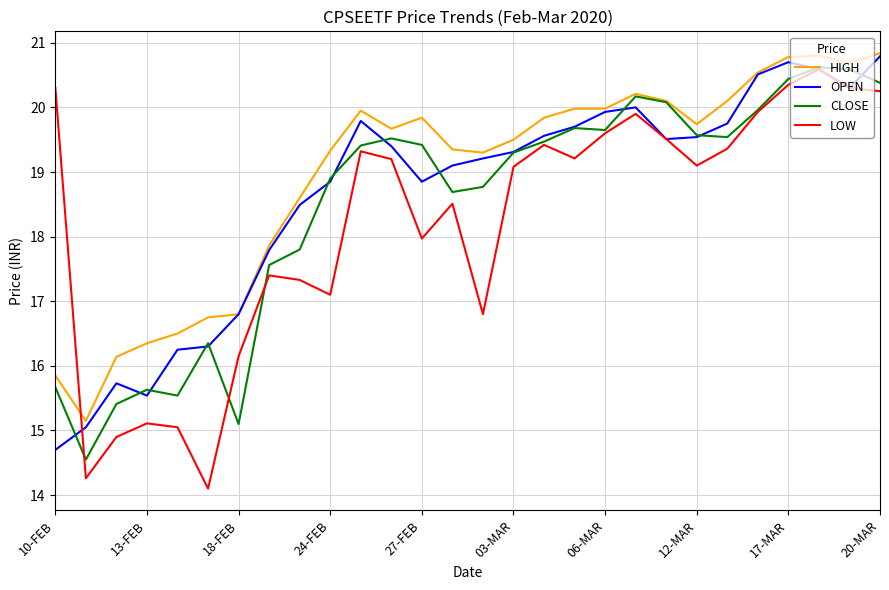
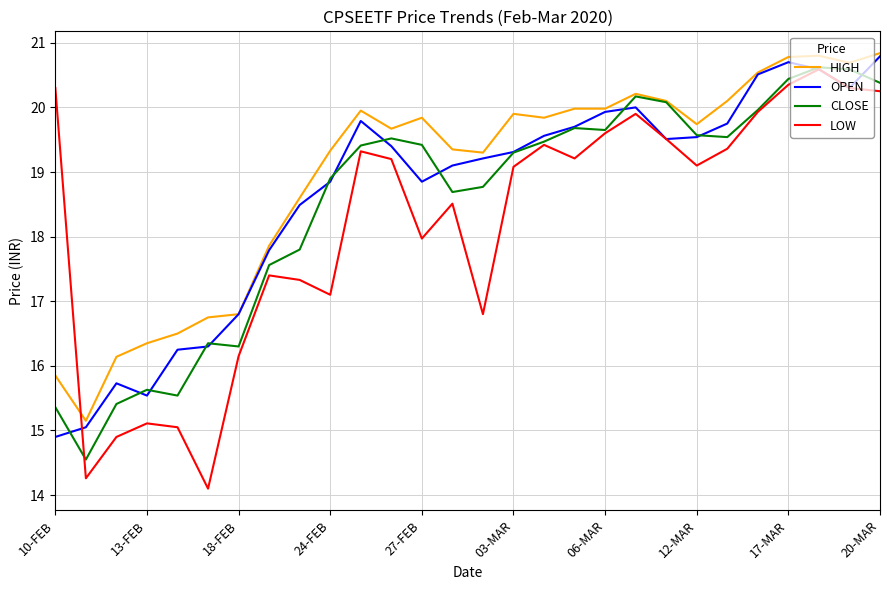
  {
    "HIGH": {
      "10-FEB": 15.9,
      "13-FEB": 16.4,
      "24-FEB": 19.3,
      "27-FEB": 19.8,
-     "03-MAR": 19.5,
+     "03-MAR": 19.9,
      "06-MAR": 20.0,
      "12-MAR": 19.7,
      "17-MAR": 20.8,
      "20-MAR": 20.8
    },
    "OPEN": {
-     "10-FEB": 14.7,
+     "10-FEB": 14.9,
      "13-FEB": 15.5,
      "24-FEB": 18.9,
      "27-FEB": 18.9,
      "06-MAR": 19.9,
      "17-MAR": 20.7,
      "20-MAR": 20.8
    },
    "CLOSE": {
-     "10-FEB": 15.7,
+     "10-FEB": 15.4,
      "13-FEB": 15.6,
-     "18-FEB": 15.1,
+     "18-FEB": 16.3,
      "24-FEB": 18.9,
      "27-FEB": 19.4,
      "06-MAR": 19.7,
      "17-MAR": 20.4,
      "20-MAR": 20.4
    },
    "LOW": {
      "10-FEB": 20.3,
      "13-FEB": 15.1,
      "18-FEB": 16.2,
      "24-FEB": 17.1,
      "27-FEB": 18.0,
      "03-MAR": 19.1,
      "06-MAR": 19.6,
      "12-MAR": 19.1,
      "17-MAR": 20.4,
      "20-MAR": 20.3
    }
  }
